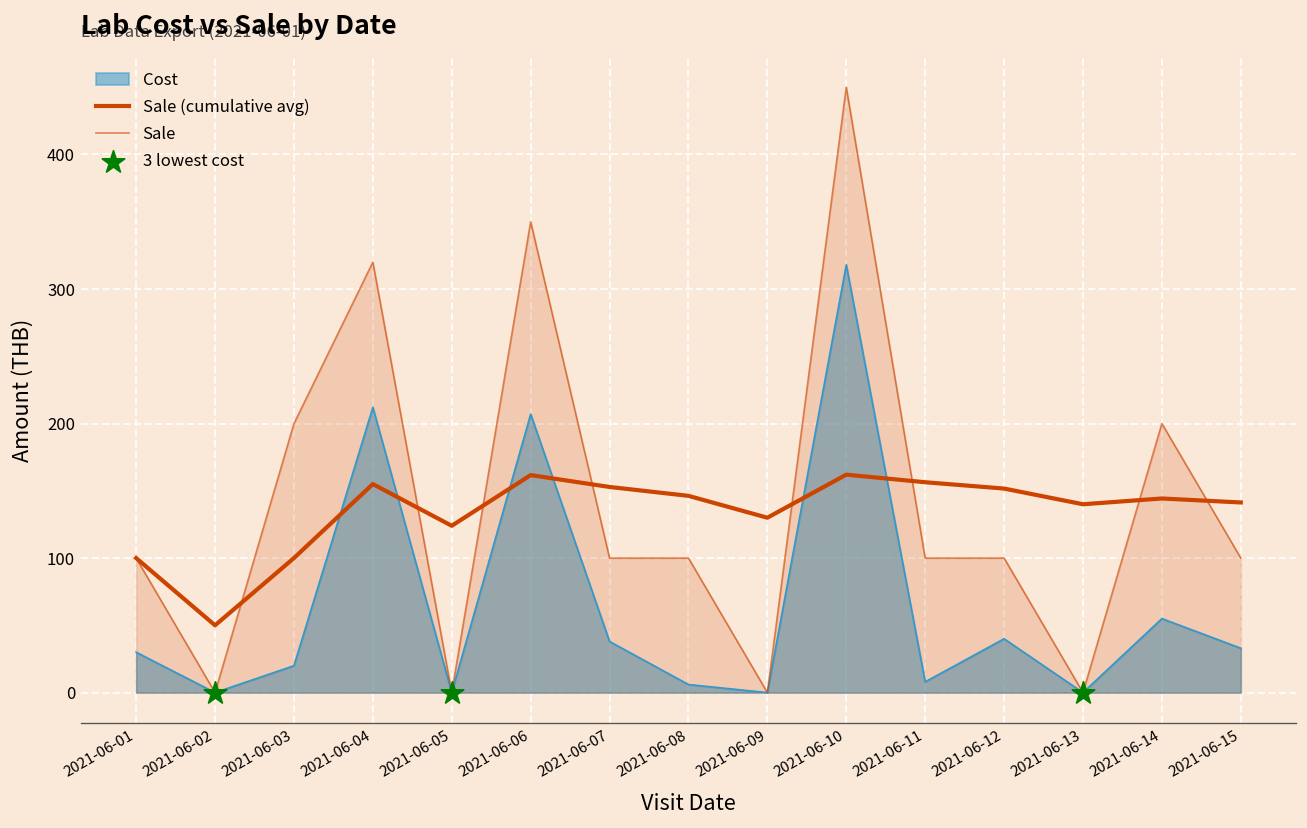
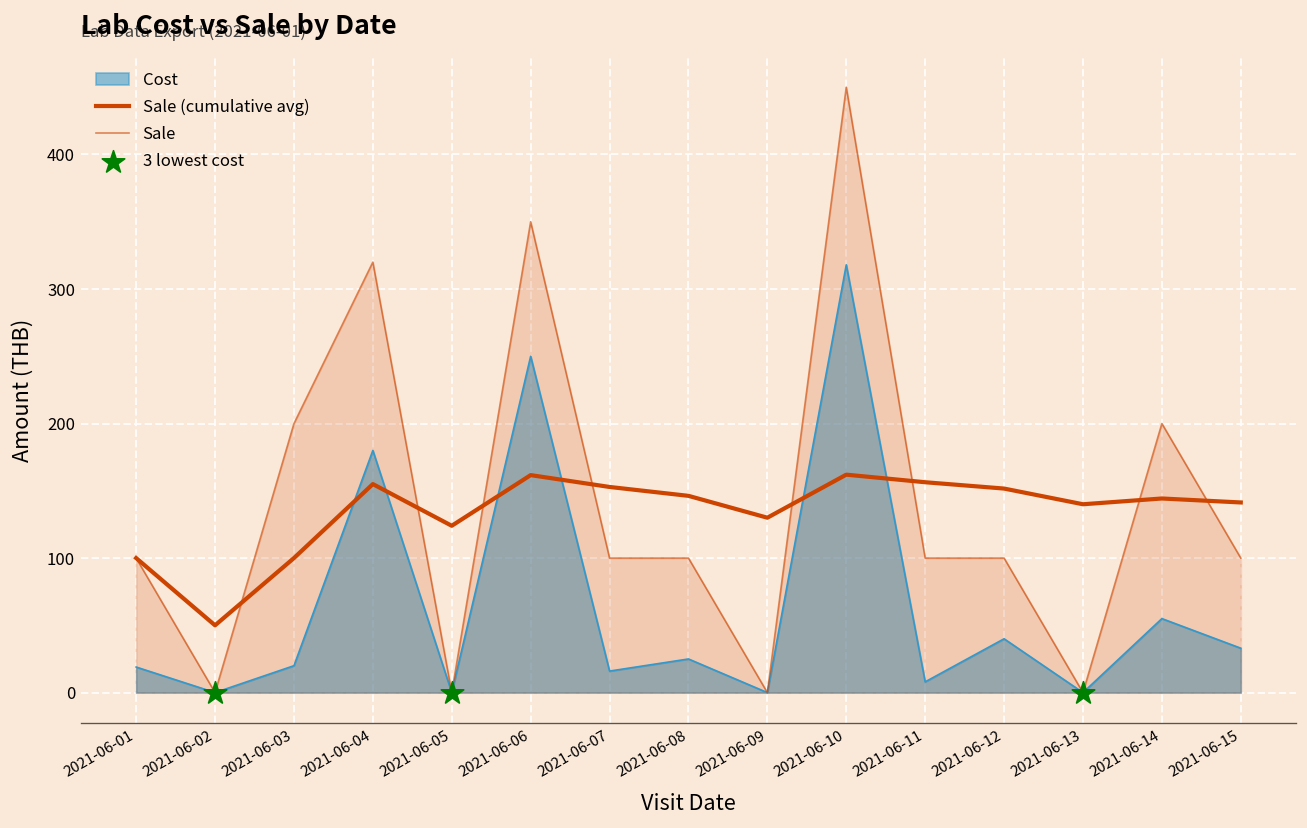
  {
    "Cost": {
-     "2021-06-01": 30,
+     "2021-06-01": 19,
      "2021-06-03": 20,
-     "2021-06-04": 212,
-     "2021-06-06": 207,
-     "2021-06-07": 38,
-     "2021-06-08": 6,
+     "2021-06-04": 180,
+     "2021-06-06": 250,
+     "2021-06-07": 16,
+     "2021-06-08": 25,
      "2021-06-10": 318,
      "2021-06-11": 8,
      "2021-06-12": 40,
      "2021-06-14": 55,
      "2021-06-15": 33
    }
  }
